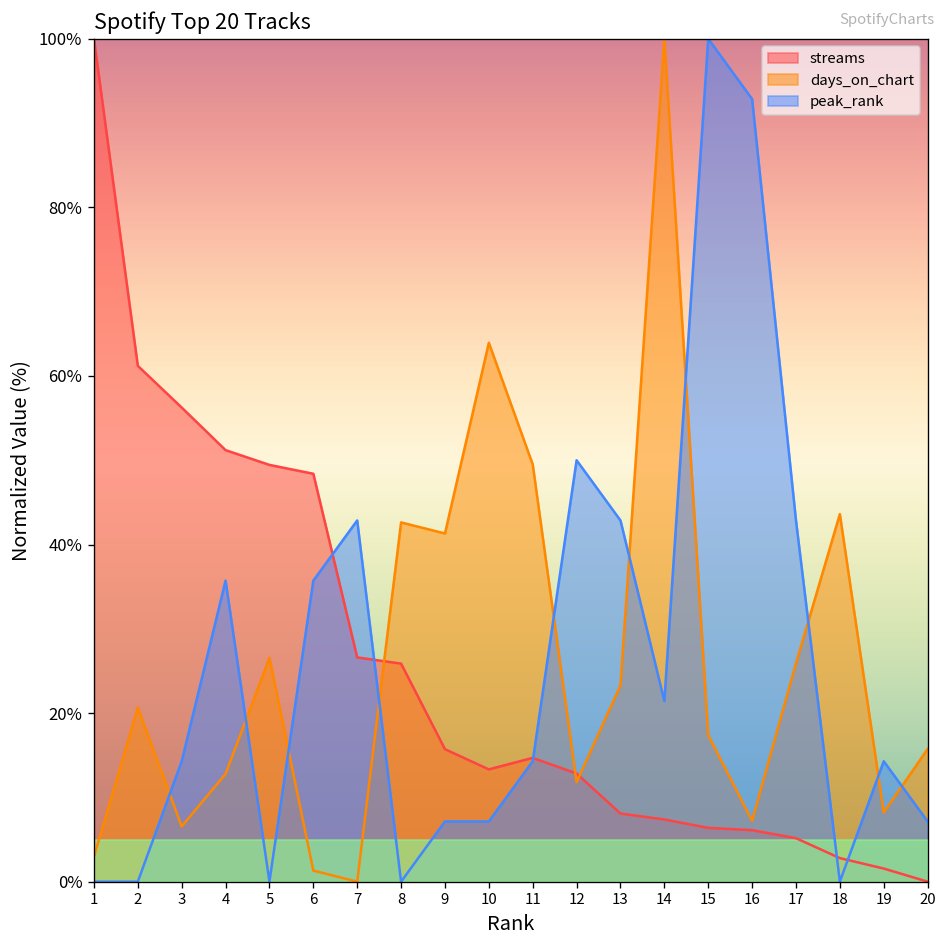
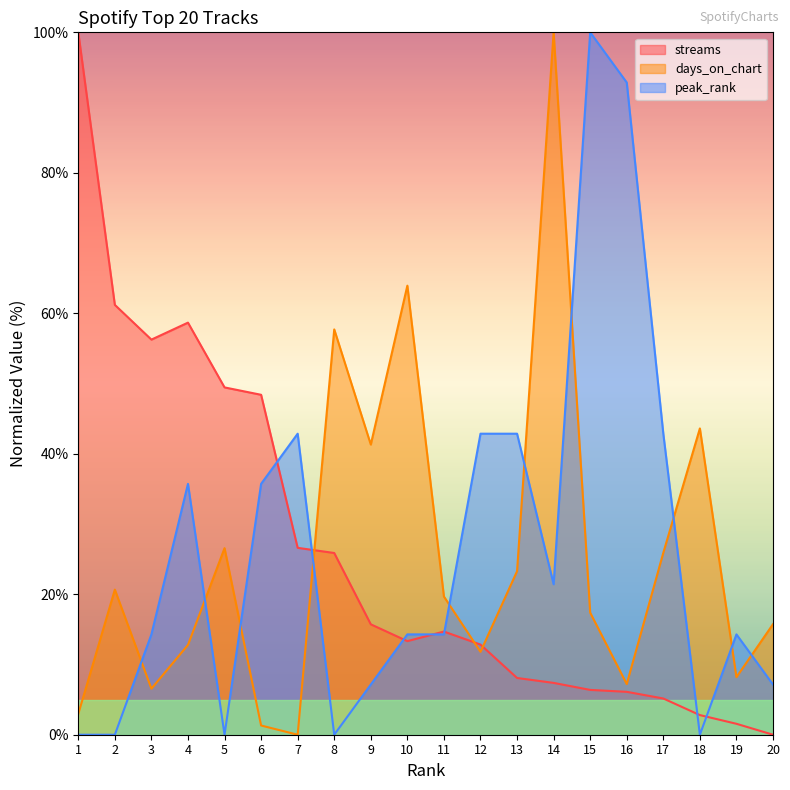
  {
    "streams": {
      "1": "100%",
      "2": "61%",
      "3": "56%",
-     "4": "51%",
+     "4": "59%",
      "5": "49%",
      "6": "48%",
      "7": "27%",
      "8": "26%",
      "9": "16%",
      "10": "13%",
      "11": "15%",
      "12": "13%",
      "13": "8%",
      "14": "7%",
      "15": "6%",
      "16": "6%",
      "17": "5%"
    },
    "days_on_chart": {
      "2": "21%",
      "3": "7%",
      "4": "13%",
      "5": "27%",
-     "8": "43%",
+     "8": "58%",
      "9": "41%",
      "10": "64%",
-     "11": "50%",
+     "11": "20%",
      "12": "12%",
      "13": "23%",
      "14": "100%",
      "15": "17%",
      "16": "7%",
      "17": "26%",
      "18": "44%",
      "19": "8%",
      "20": "16%"
    },
    "peak_rank": {
      "3": "14%",
      "4": "36%",
      "6": "36%",
      "7": "43%",
      "9": "7%",
-     "10": "7%",
+     "10": "14%",
      "11": "14%",
-     "12": "50%",
+     "12": "43%",
      "13": "43%",
      "14": "21%",
      "15": "100%",
      "16": "93%",
      "17": "43%",
      "19": "14%",
      "20": "7%"
    }
  }
